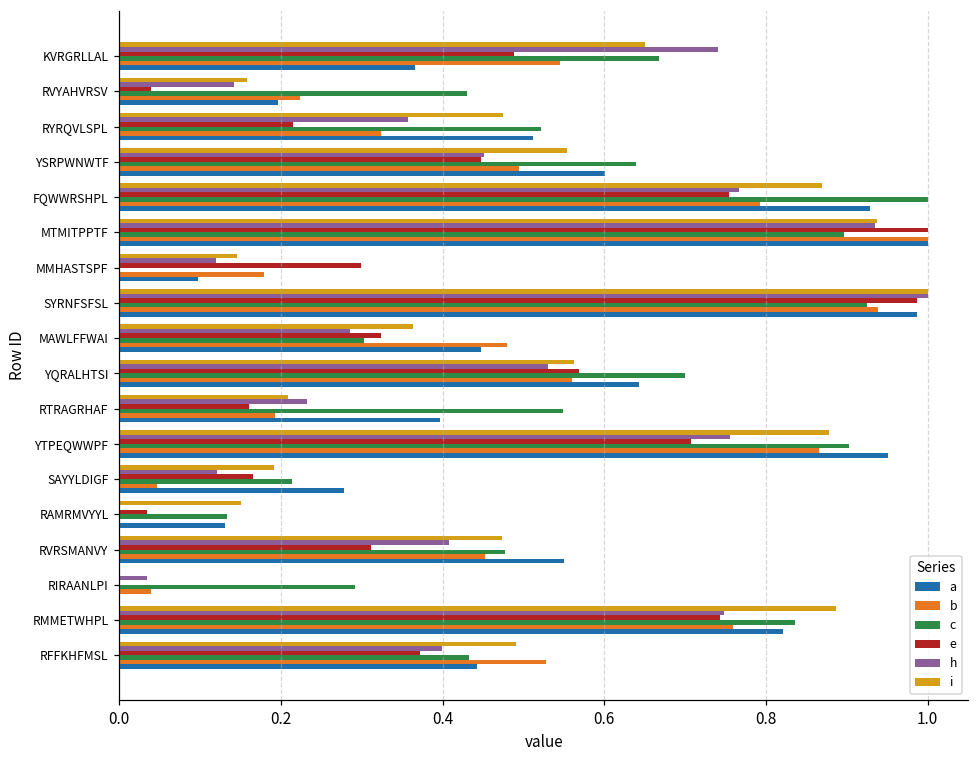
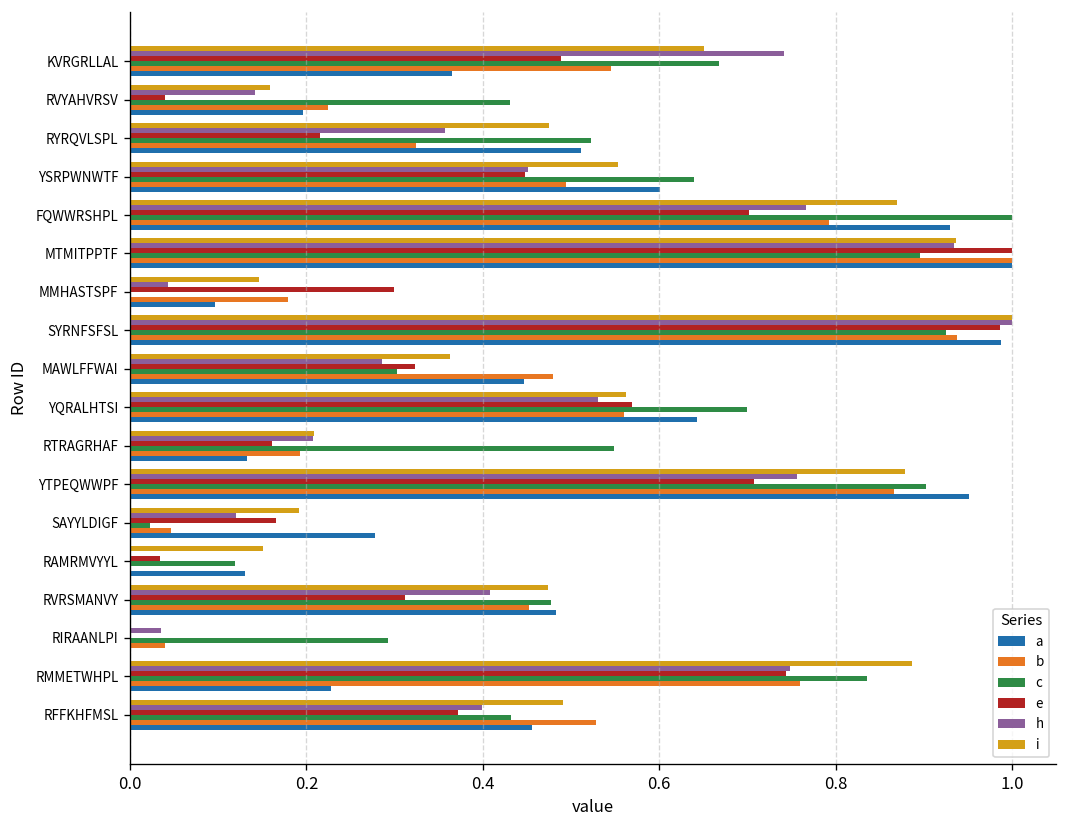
  {
    "a": {
      "KVRGRLLAL": 0.37,
      "RVYAHVRSV": 0.20,
      "RYRQVLSPL": 0.51,
      "YSRPWNWTF": 0.60,
      "FQWWRSHPL": 0.93,
      "MTMITPPTF": 1.00,
      "MMHASTSPF": 0.10,
      "SYRNFSFSL": 0.99,
      "MAWLFFWAI": 0.45,
      "YQRALHTSI": 0.64,
-     "RTRAGRHAF": 0.40,
+     "RTRAGRHAF": 0.13,
      "YTPEQWWPF": 0.95,
      "SAYYLDIGF": 0.28,
      "RAMRMVYYL": 0.13,
-     "RVRSMANVY": 0.55,
+     "RVRSMANVY": 0.48,
      "RIRAANLPI": 0.00,
-     "RMMETWHPL": 0.82,
-     "RFFKHFMSL": 0.44
+     "RMMETWHPL": 0.23,
+     "RFFKHFMSL": 0.46
    },
    "c": {
      "KVRGRLLAL": 0.67,
      "RVYAHVRSV": 0.43,
      "RYRQVLSPL": 0.52,
      "YSRPWNWTF": 0.64,
      "FQWWRSHPL": 1.00,
      "MTMITPPTF": 0.90,
      "MMHASTSPF": 0.00,
      "SYRNFSFSL": 0.93,
      "MAWLFFWAI": 0.30,
      "YQRALHTSI": 0.70,
      "RTRAGRHAF": 0.55,
      "YTPEQWWPF": 0.90,
-     "SAYYLDIGF": 0.21,
-     "RAMRMVYYL": 0.13,
+     "SAYYLDIGF": 0.02,
+     "RAMRMVYYL": 0.12,
      "RVRSMANVY": 0.48,
      "RIRAANLPI": 0.29,
      "RMMETWHPL": 0.84,
      "RFFKHFMSL": 0.43
    },
    "e": {
      "KVRGRLLAL": 0.49,
      "RVYAHVRSV": 0.04,
      "RYRQVLSPL": 0.22,
      "YSRPWNWTF": 0.45,
-     "FQWWRSHPL": 0.75,
+     "FQWWRSHPL": 0.70,
      "MTMITPPTF": 1.00,
      "MMHASTSPF": 0.30,
      "SYRNFSFSL": 0.99,
      "MAWLFFWAI": 0.32,
      "YQRALHTSI": 0.57,
      "RTRAGRHAF": 0.16,
      "YTPEQWWPF": 0.71,
      "SAYYLDIGF": 0.17,
      "RAMRMVYYL": 0.03,
      "RVRSMANVY": 0.31,
      "RIRAANLPI": 0.00,
      "RMMETWHPL": 0.74,
      "RFFKHFMSL": 0.37
    },
    "h": {
      "KVRGRLLAL": 0.74,
      "RVYAHVRSV": 0.14,
      "RYRQVLSPL": 0.36,
      "YSRPWNWTF": 0.45,
      "FQWWRSHPL": 0.77,
      "MTMITPPTF": 0.93,
-     "MMHASTSPF": 0.12,
+     "MMHASTSPF": 0.04,
      "SYRNFSFSL": 1.00,
      "MAWLFFWAI": 0.29,
      "YQRALHTSI": 0.53,
-     "RTRAGRHAF": 0.23,
+     "RTRAGRHAF": 0.21,
      "YTPEQWWPF": 0.76,
      "SAYYLDIGF": 0.12,
      "RAMRMVYYL": 0.00,
      "RVRSMANVY": 0.41,
      "RIRAANLPI": 0.03,
      "RMMETWHPL": 0.75,
      "RFFKHFMSL": 0.40
    }
  }
